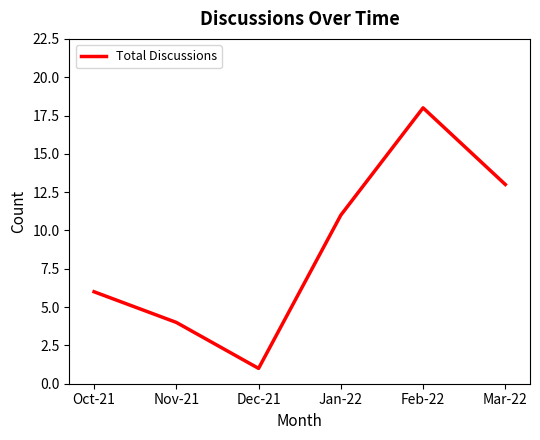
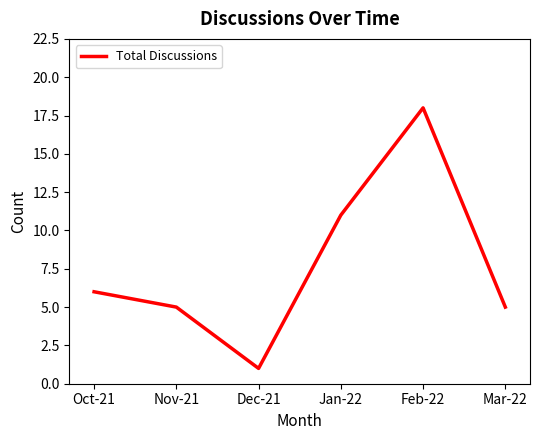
  {
    "Oct-21": 6,
-   "Nov-21": 4,
+   "Nov-21": 5,
    "Dec-21": 1,
    "Jan-22": 11,
    "Feb-22": 18,
-   "Mar-22": 13
+   "Mar-22": 5
  }
